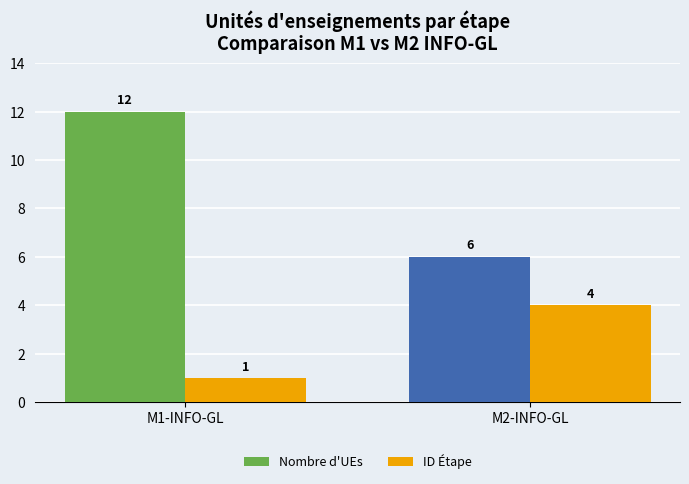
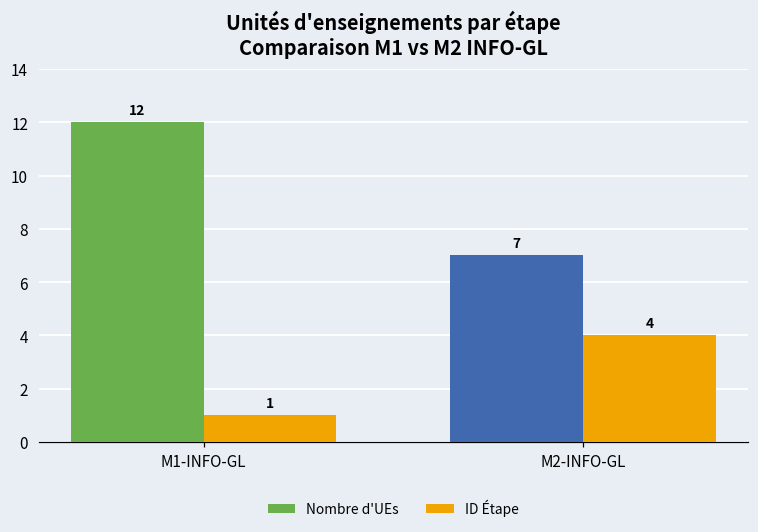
  {
    "Nombre d'UEs": {
      "M1-INFO-GL": 12,
-     "M2-INFO-GL": 6
+     "M2-INFO-GL": 7
    },
    "ID Étape": {
      "M1-INFO-GL": 1,
      "M2-INFO-GL": 4
    }
  }
